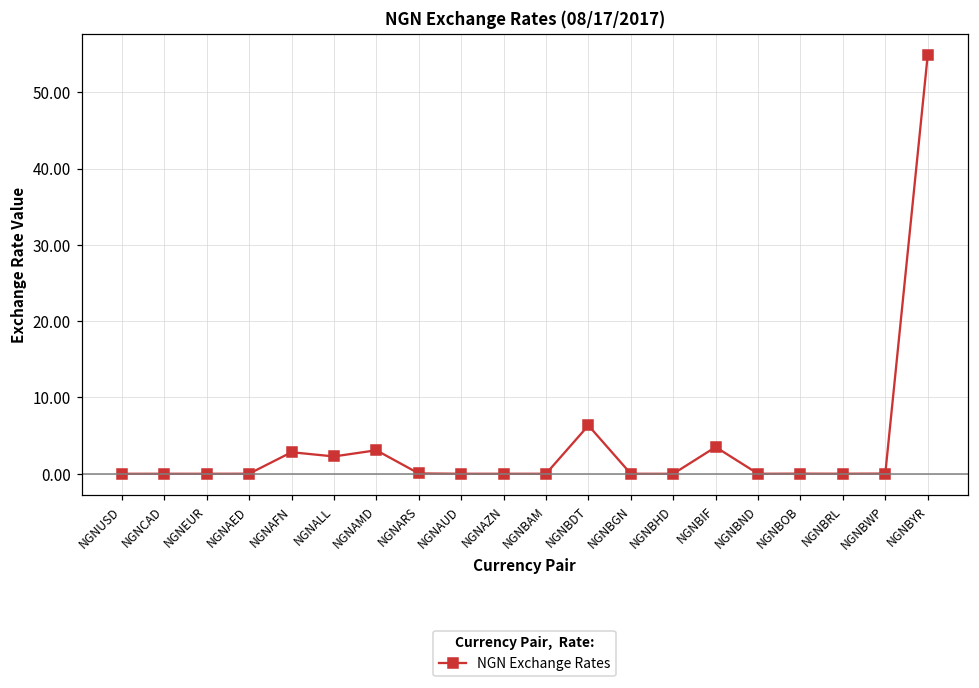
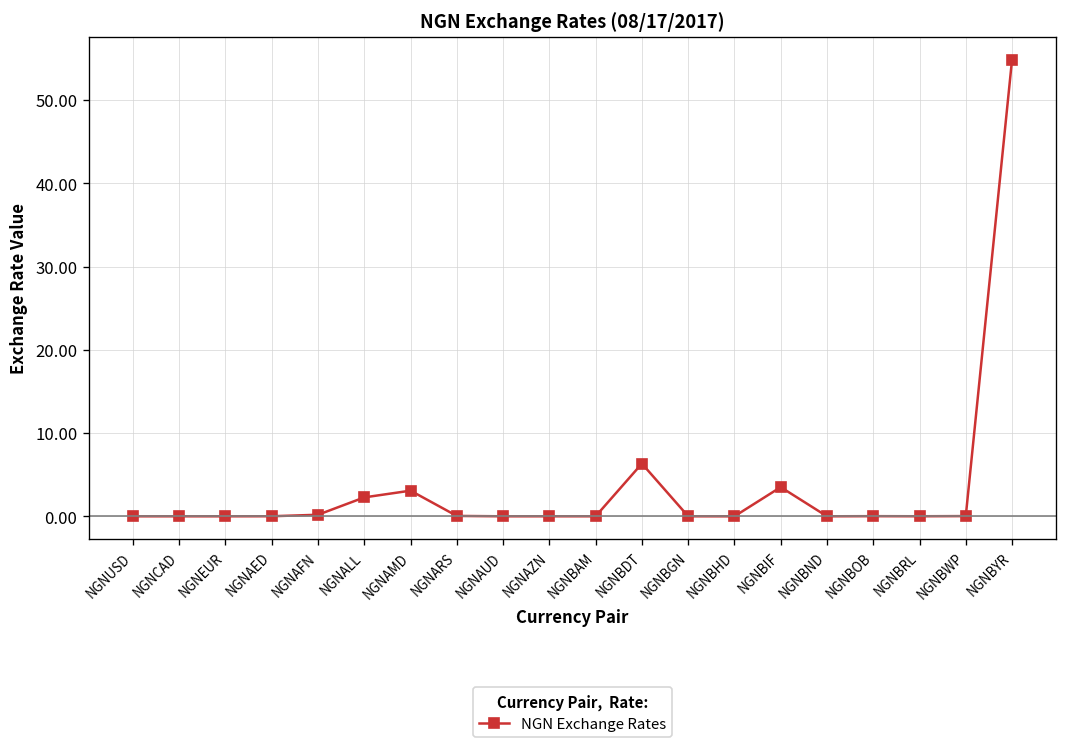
  {
    "NGNUSD": 0,
    "NGNCAD": 0,
    "NGNEUR": 0,
    "NGNAED": 0,
-   "NGNAFN": 3,
+   "NGNAFN": 0,
    "NGNALL": 2,
    "NGNAMD": 3,
    "NGNARS": 0,
    "NGNAUD": 0,
    "NGNAZN": 0,
    "NGNBAM": 0,
    "NGNBDT": 6,
    "NGNBGN": 0,
    "NGNBHD": 0,
    "NGNBIF": 4,
    "NGNBND": 0,
    "NGNBOB": 0,
    "NGNBRL": 0,
    "NGNBWP": 0,
    "NGNBYR": 55
  }
